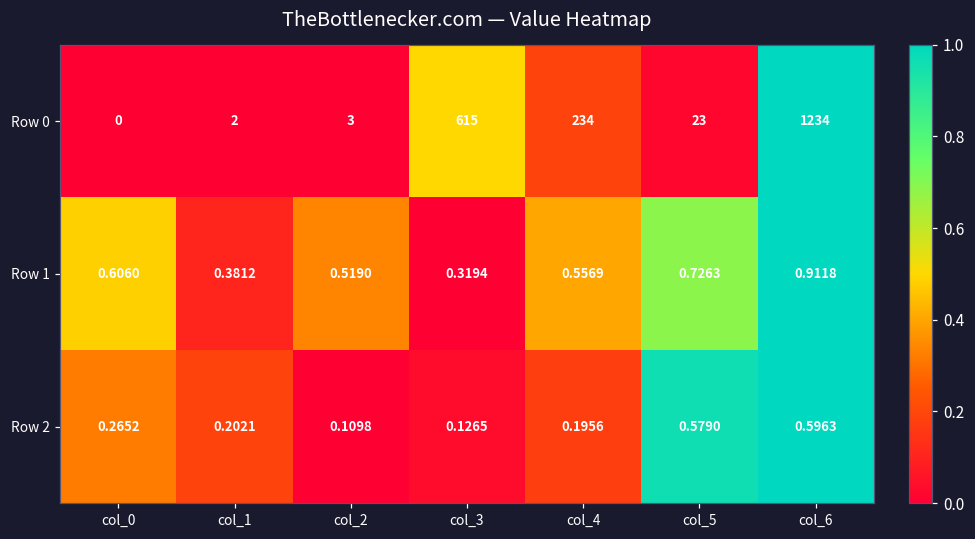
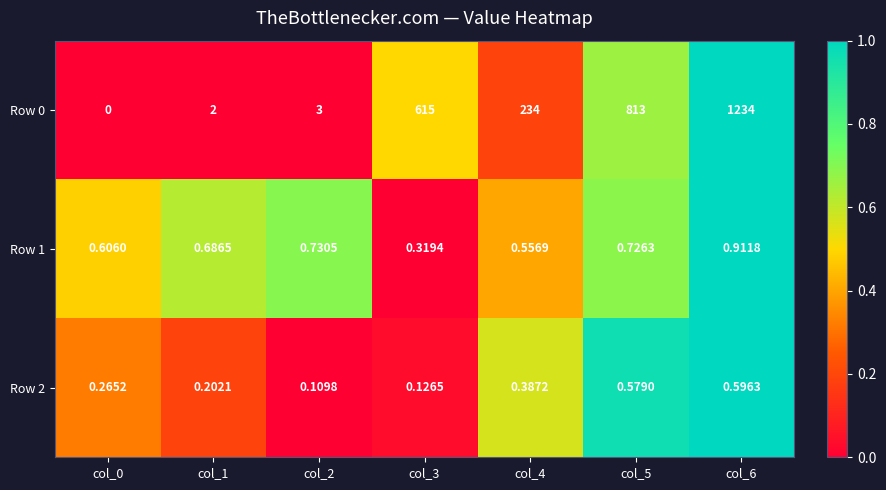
  {
    "Row 0": {
      "col_0": 0,
      "col_1": 2,
      "col_2": 3,
      "col_3": 615,
      "col_4": 234,
-     "col_5": 23,
+     "col_5": 813,
      "col_6": 1234
    },
    "Row 1": {
      "col_0": 0.6060,
-     "col_1": 0.3812,
-     "col_2": 0.5190,
+     "col_1": 0.6865,
+     "col_2": 0.7305,
      "col_3": 0.3194,
      "col_4": 0.5569,
      "col_5": 0.7263,
      "col_6": 0.9118
    },
    "Row 2": {
      "col_0": 0.2652,
      "col_1": 0.2021,
      "col_2": 0.1098,
      "col_3": 0.1265,
-     "col_4": 0.1956,
+     "col_4": 0.3872,
      "col_5": 0.5790,
      "col_6": 0.5963
    }
  }
